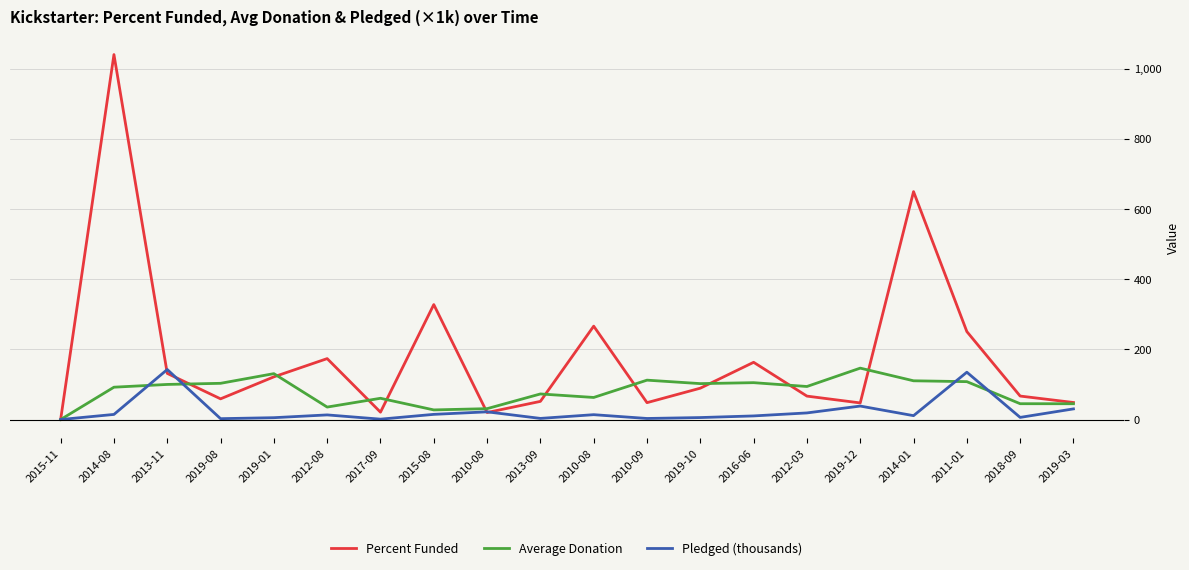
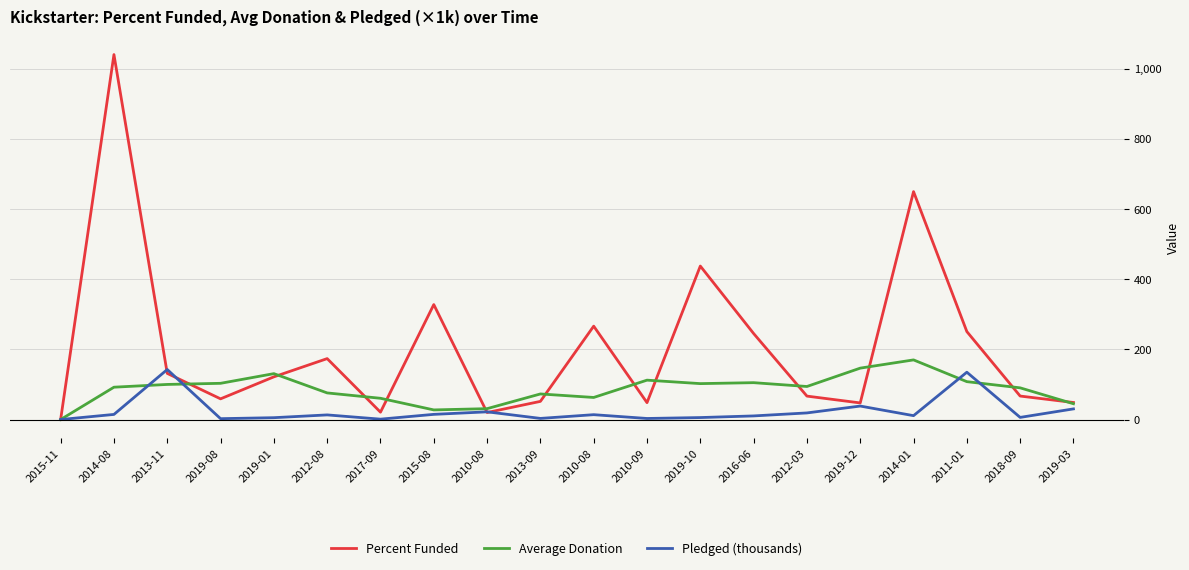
  {
    "Percent Funded": {
      "2014-08": "1,040",
      "2013-11": "130",
      "2019-08": "60",
      "2019-01": "120",
      "2012-08": "170",
      "2017-09": "20",
      "2015-08": "330",
      "2013-09": "50",
      "2010-09": "50",
-     "2019-10": "90",
-     "2016-06": "160",
+     "2019-10": "440",
+     "2016-06": "250",
      "2012-03": "70",
      "2019-12": "50",
      "2014-01": "650",
      "2011-01": "250",
      "2018-09": "70"
    },
    "Average Donation": {
      "2014-08": "90",
      "2013-11": "100",
      "2019-08": "100",
      "2019-01": "130",
-     "2012-08": "40",
+     "2012-08": "80",
      "2017-09": "60",
      "2015-08": "30",
      "2013-09": "70",
      "2010-09": "110",
      "2019-10": "100",
      "2016-06": "110",
      "2012-03": "90",
      "2019-12": "150",
-     "2014-01": "110",
+     "2014-01": "170",
      "2011-01": "110",
-     "2018-09": "50"
+     "2018-09": "90"
    },
    "Pledged (thousands)": {
      "2014-08": "10",
      "2013-11": "140",
      "2019-08": "0",
      "2019-01": "10",
      "2012-08": "10",
      "2017-09": "0",
      "2015-08": "10",
      "2013-09": "0",
      "2010-09": "0",
      "2019-10": "10",
      "2016-06": "10",
      "2012-03": "20",
      "2019-12": "40",
      "2014-01": "10",
      "2011-01": "130",
      "2018-09": "10",
      "2019-03": "30"
    }
  }
